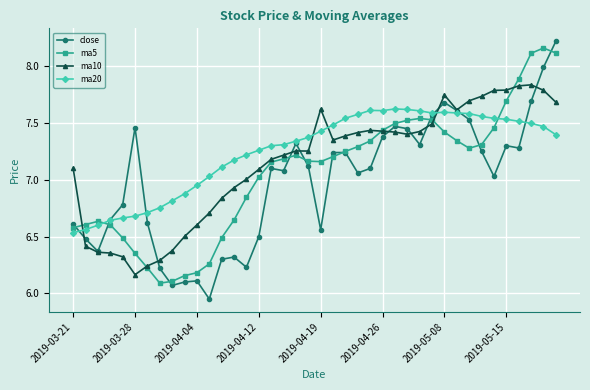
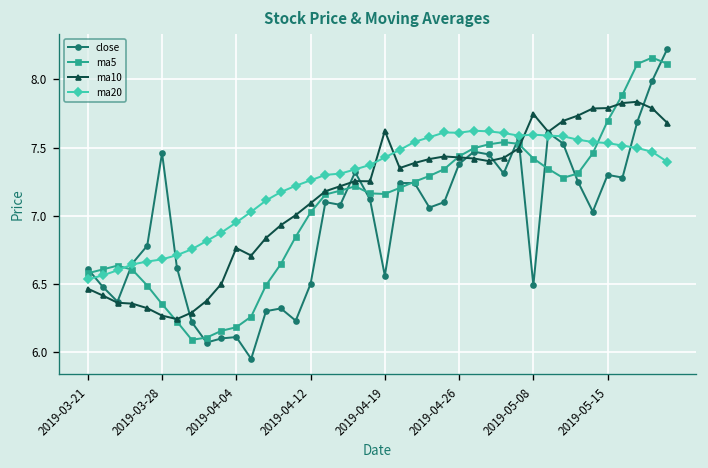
  {
    "close": {
      "2019-03-21": 6.61,
      "2019-03-28": 7.46,
      "2019-04-04": 6.11,
      "2019-04-12": 6.50,
      "2019-04-19": 6.56,
      "2019-04-26": 7.38,
-     "2019-05-08": 7.68,
+     "2019-05-08": 6.49,
      "2019-05-15": 7.30
    },
    "ma10": {
-     "2019-03-21": 7.10,
-     "2019-03-28": 6.17,
-     "2019-04-04": 6.60,
+     "2019-03-21": 6.47,
+     "2019-03-28": 6.27,
+     "2019-04-04": 6.76,
      "2019-04-12": 7.09,
      "2019-04-19": 7.62,
      "2019-05-08": 7.75,
      "2019-05-15": 7.79
    }
  }
